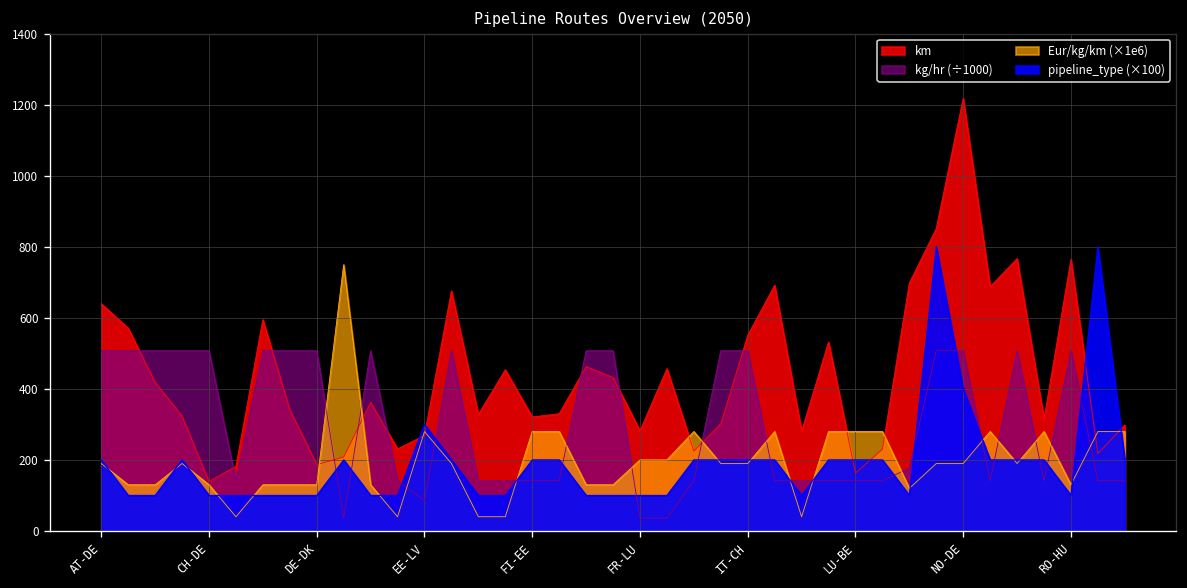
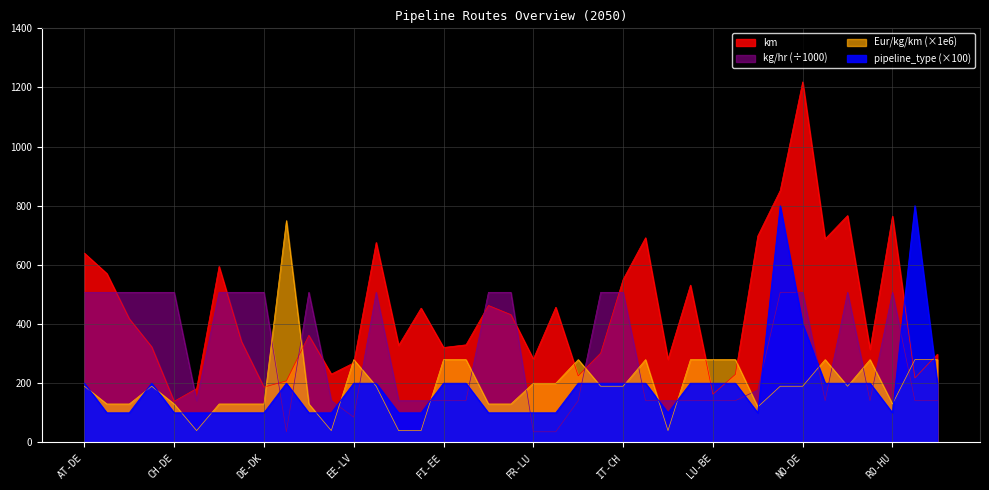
  {
    "km": {
      "AT-DE": 640,
      "CH-DE": 140,
      "DE-DK": 190,
      "EE-LV": 270,
      "FI-EE": 320,
      "FR-LU": 280,
      "IT-CH": 550,
      "LU-BE": 160,
      "NO-DE": 1220,
      "RO-HU": 770
    },
    "kg/hr (÷1000)": {
      "AT-DE": 510,
      "CH-DE": 510,
      "DE-DK": 510,
      "EE-LV": 90,
      "FI-EE": 140,
      "FR-LU": 40,
      "IT-CH": 510,
      "LU-BE": 140,
      "NO-DE": 510,
      "RO-HU": 510
    },
    "Eur/kg/km (×1e6)": {
      "AT-DE": 190,
      "CH-DE": 130,
      "DE-DK": 130,
      "EE-LV": 280,
      "FI-EE": 280,
      "FR-LU": 200,
      "IT-CH": 190,
      "LU-BE": 280,
      "NO-DE": 190,
      "RO-HU": 130
    },
    "pipeline_type (×100)": {
      "AT-DE": 200,
      "CH-DE": 100,
      "DE-DK": 100,
-     "EE-LV": 300,
+     "EE-LV": 200,
      "FI-EE": 200,
      "FR-LU": 100,
      "IT-CH": 200,
      "LU-BE": 200,
      "NO-DE": 400,
      "RO-HU": 100
    }
  }
